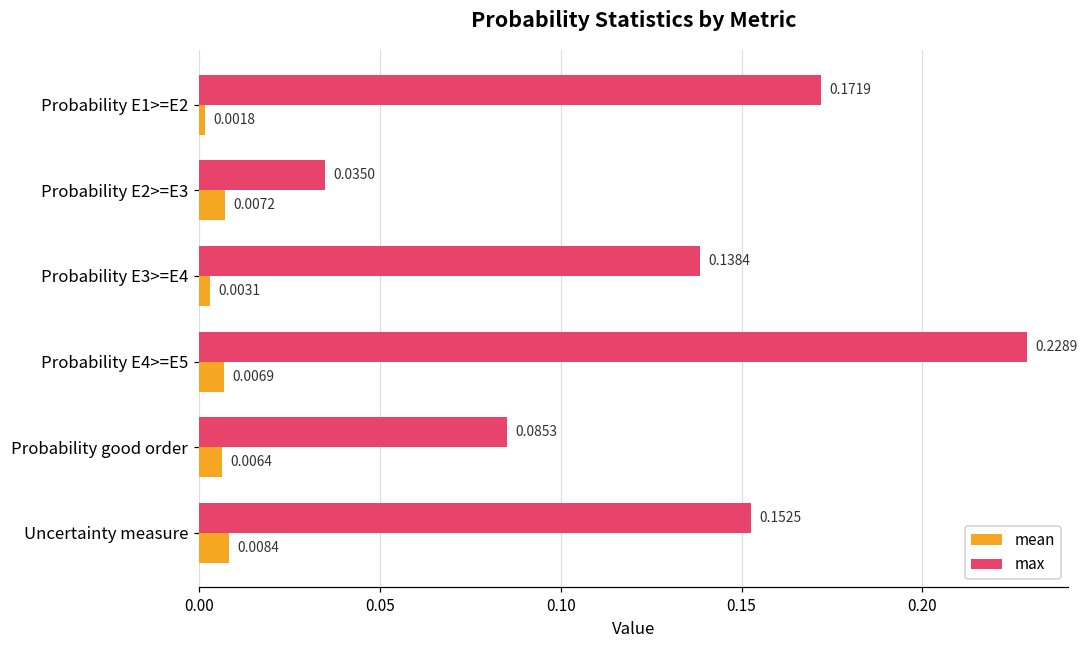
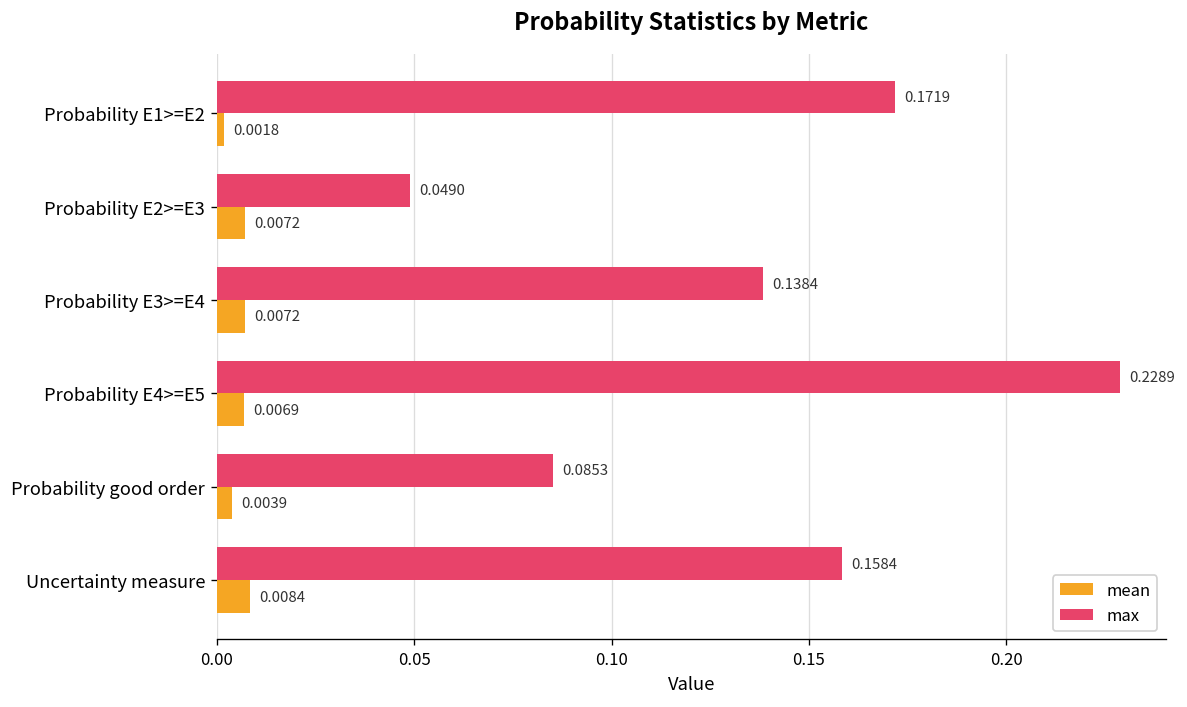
  {
    "mean": {
      "Probability E1>=E2": 0.0018,
      "Probability E2>=E3": 0.0072,
-     "Probability E3>=E4": 0.0031,
+     "Probability E3>=E4": 0.0072,
      "Probability E4>=E5": 0.0069,
-     "Probability good order": 0.0064,
+     "Probability good order": 0.0039,
      "Uncertainty measure": 0.0084
    },
    "max": {
      "Probability E1>=E2": 0.1719,
-     "Probability E2>=E3": 0.0350,
+     "Probability E2>=E3": 0.0490,
      "Probability E3>=E4": 0.1384,
      "Probability E4>=E5": 0.2289,
      "Probability good order": 0.0853,
-     "Uncertainty measure": 0.1525
+     "Uncertainty measure": 0.1584
    }
  }
